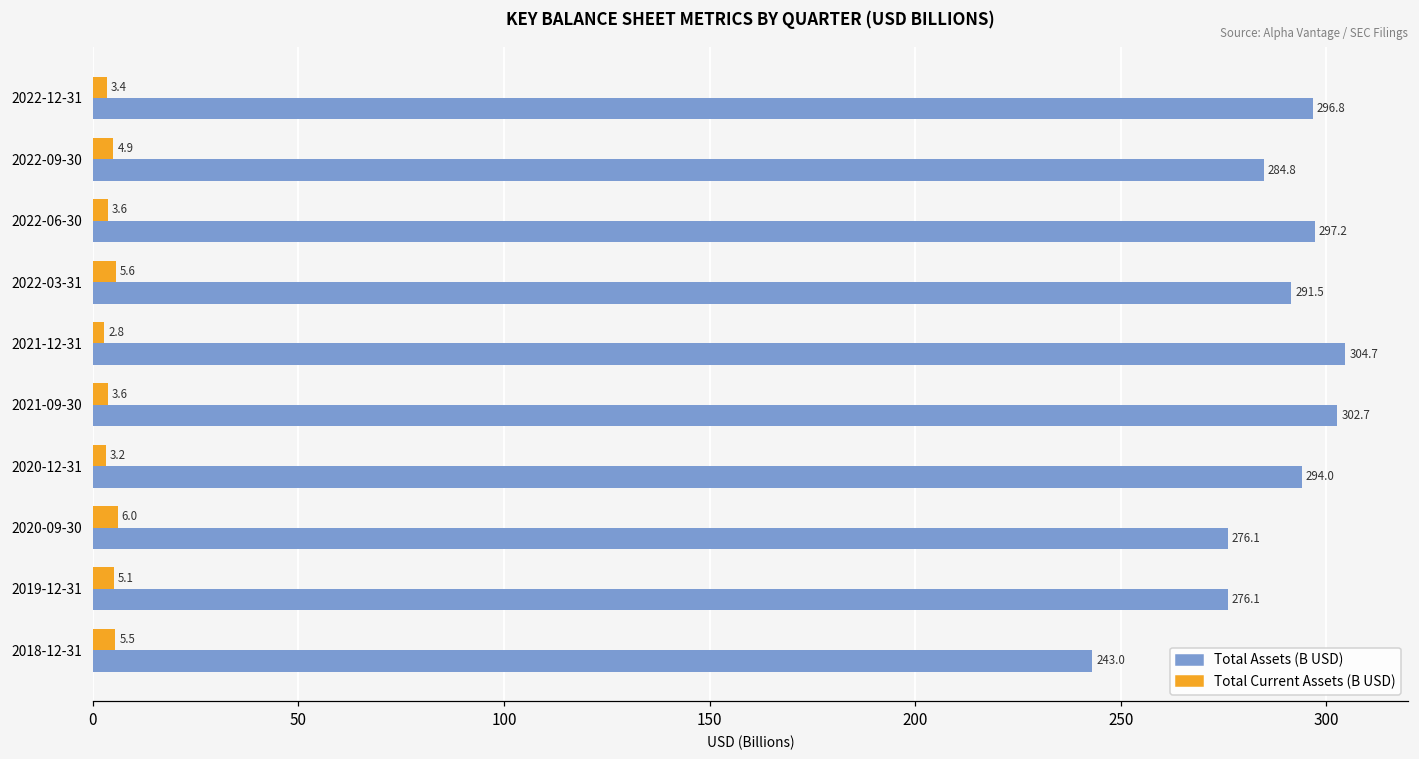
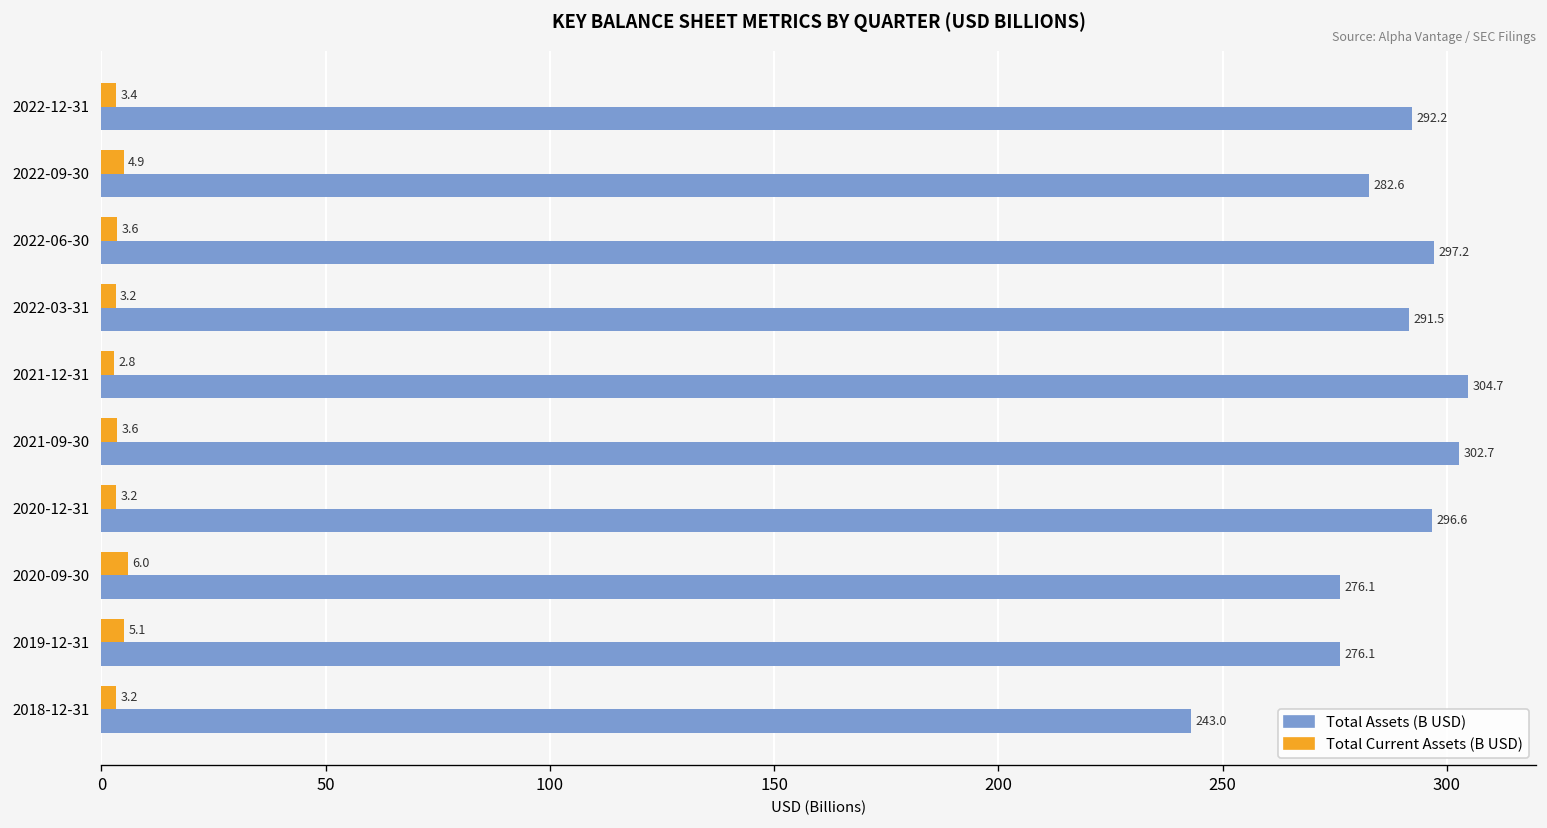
  {
    "Total Assets (B USD)": {
-     "2022-12-31": 296.8,
-     "2022-09-30": 284.8,
+     "2022-12-31": 292.2,
+     "2022-09-30": 282.6,
      "2022-06-30": 297.2,
      "2022-03-31": 291.5,
      "2021-12-31": 304.7,
      "2021-09-30": 302.7,
-     "2020-12-31": 294.0,
+     "2020-12-31": 296.6,
      "2020-09-30": 276.1,
      "2019-12-31": 276.1,
      "2018-12-31": 243.0
    },
    "Total Current Assets (B USD)": {
      "2022-12-31": 3.4,
      "2022-09-30": 4.9,
      "2022-06-30": 3.6,
-     "2022-03-31": 5.6,
+     "2022-03-31": 3.2,
      "2021-12-31": 2.8,
      "2021-09-30": 3.6,
      "2020-12-31": 3.2,
      "2020-09-30": 6.0,
      "2019-12-31": 5.1,
-     "2018-12-31": 5.5
+     "2018-12-31": 3.2
    }
  }
